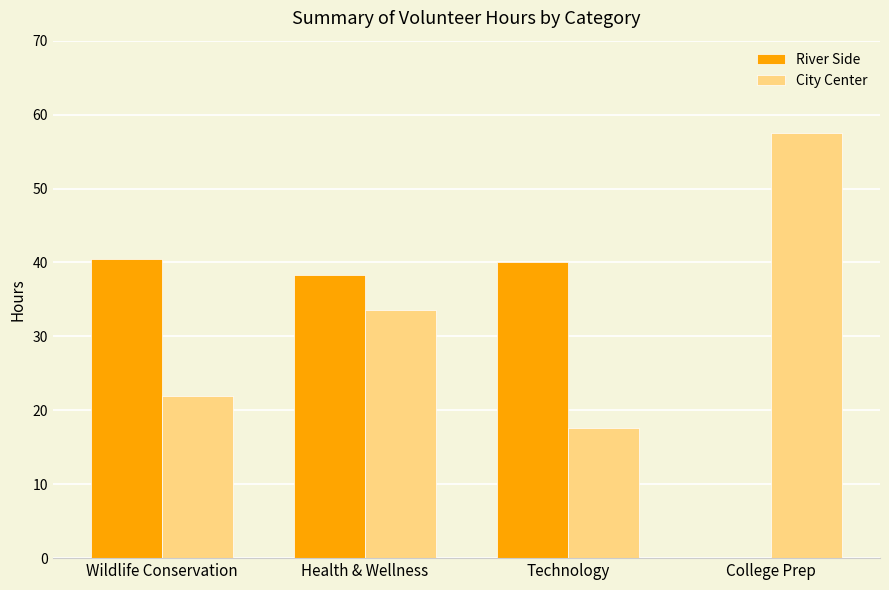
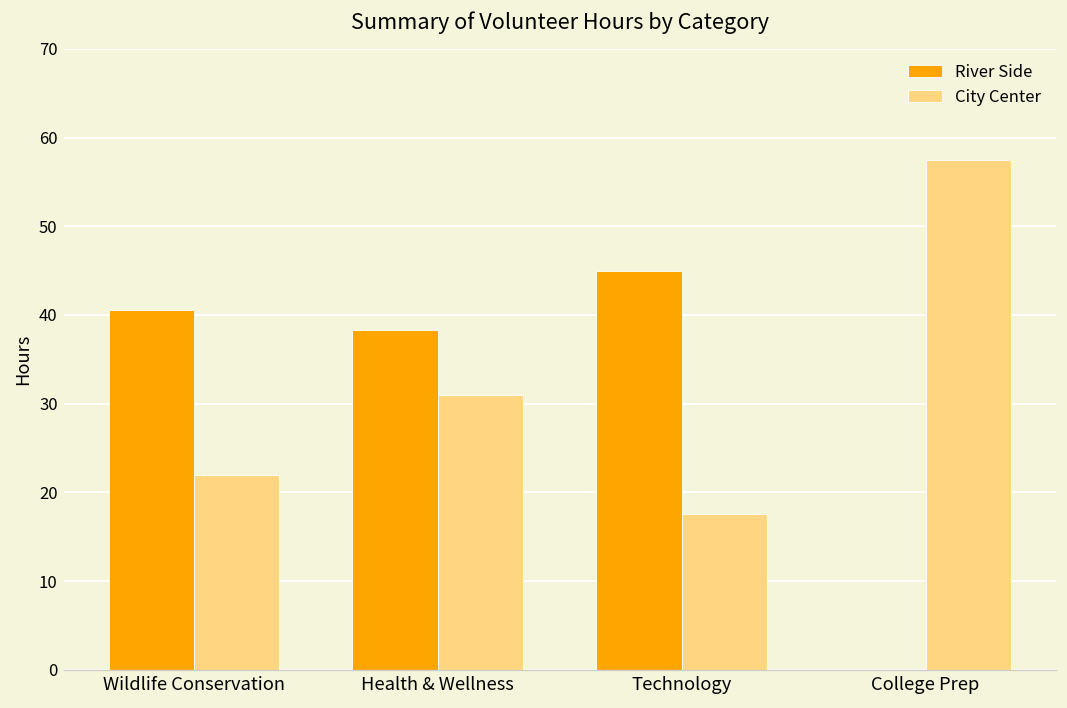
  {
    "River Side": {
      "Wildlife Conservation": 41,
      "Health & Wellness": 38,
-     "Technology": 40,
+     "Technology": 45,
      "College Prep": 0
    },
    "City Center": {
      "Wildlife Conservation": 22,
-     "Health & Wellness": 34,
+     "Health & Wellness": 31,
      "Technology": 18,
      "College Prep": 58
    }
  }
